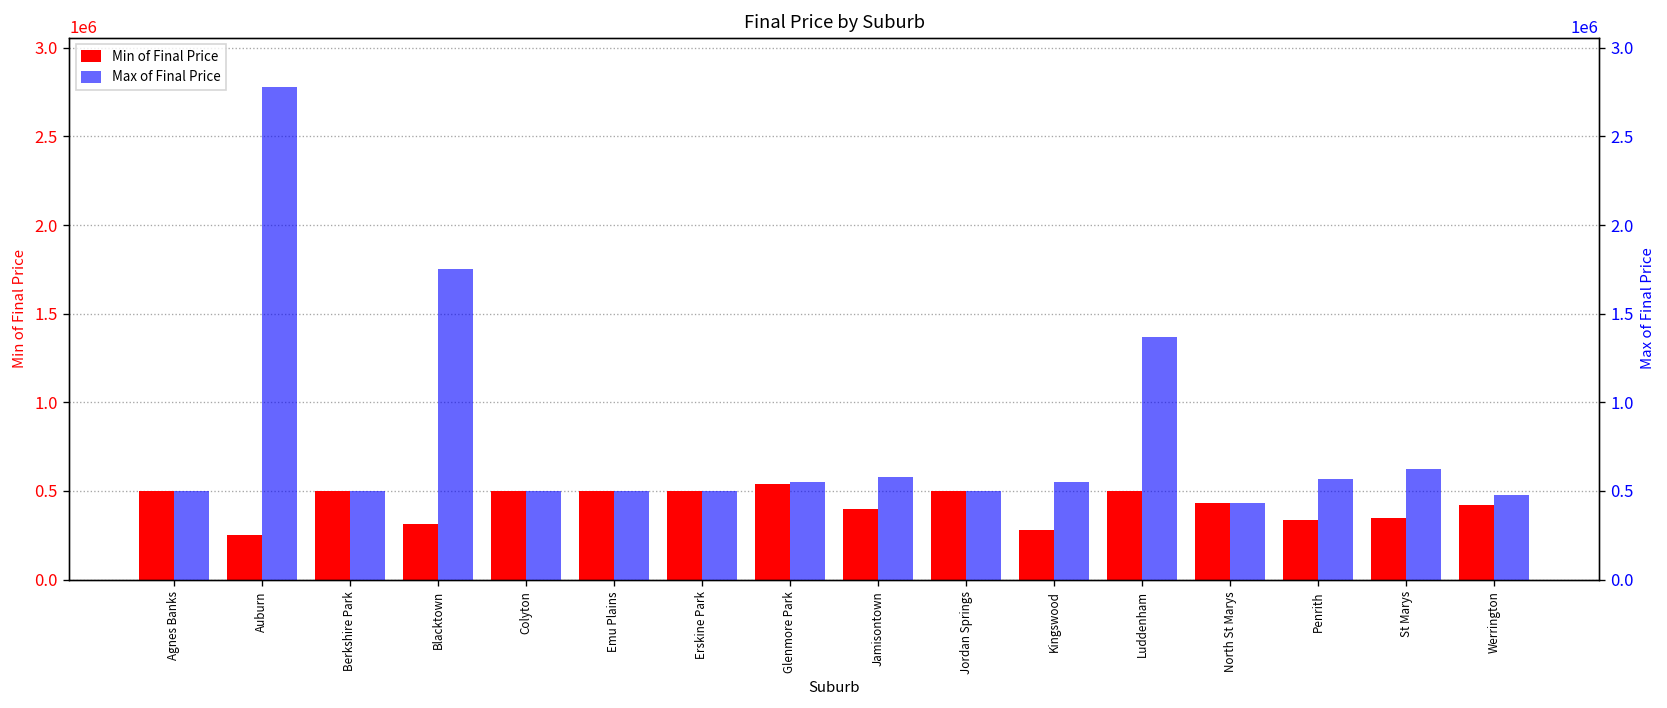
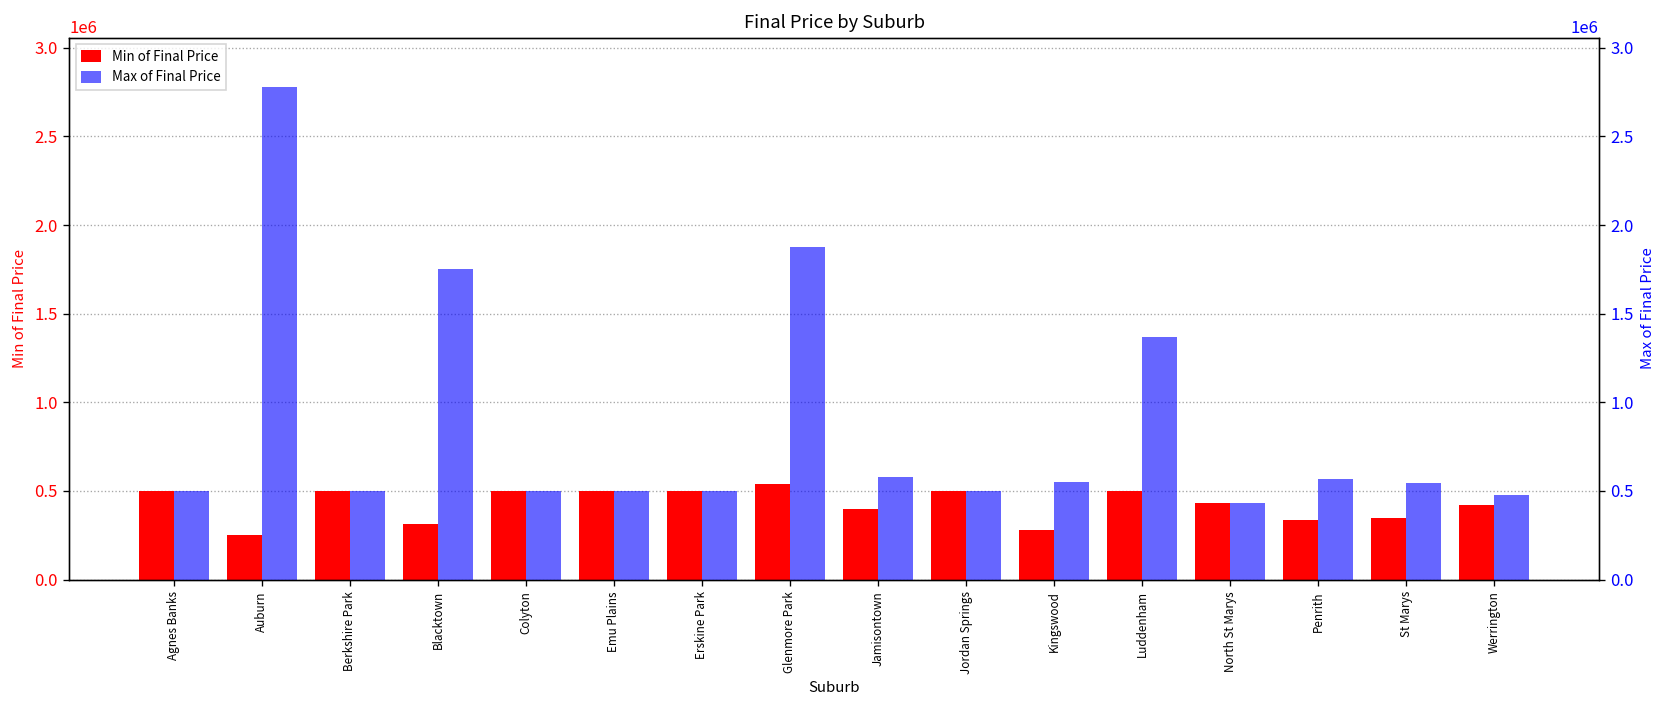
  {
    "Min of Final Price": {
      "Agnes Banks": 500000,
      "Auburn": 250000,
      "Berkshire Park": 500000,
      "Blacktown": 310000,
      "Colyton": 500000,
      "Emu Plains": 500000,
      "Erskine Park": 500000,
      "Glenmore Park": 540000,
      "Jamisontown": 400000,
      "Jordan Springs": 500000,
      "Kingswood": 280000,
      "Luddenham": 500000,
      "North St Marys": 430000,
      "Penrith": 340000,
      "St Marys": 350000,
      "Werrington": 420000
    },
    "Max of Final Price": {
      "Agnes Banks": 500000,
      "Auburn": 2780000,
      "Berkshire Park": 500000,
      "Blacktown": 1750000,
      "Colyton": 500000,
      "Emu Plains": 500000,
      "Erskine Park": 500000,
-     "Glenmore Park": 550000,
+     "Glenmore Park": 1880000,
      "Jamisontown": 580000,
      "Jordan Springs": 500000,
      "Kingswood": 550000,
      "Luddenham": 1370000,
      "North St Marys": 430000,
      "Penrith": 570000,
-     "St Marys": 630000,
+     "St Marys": 550000,
      "Werrington": 480000
    }
  }
